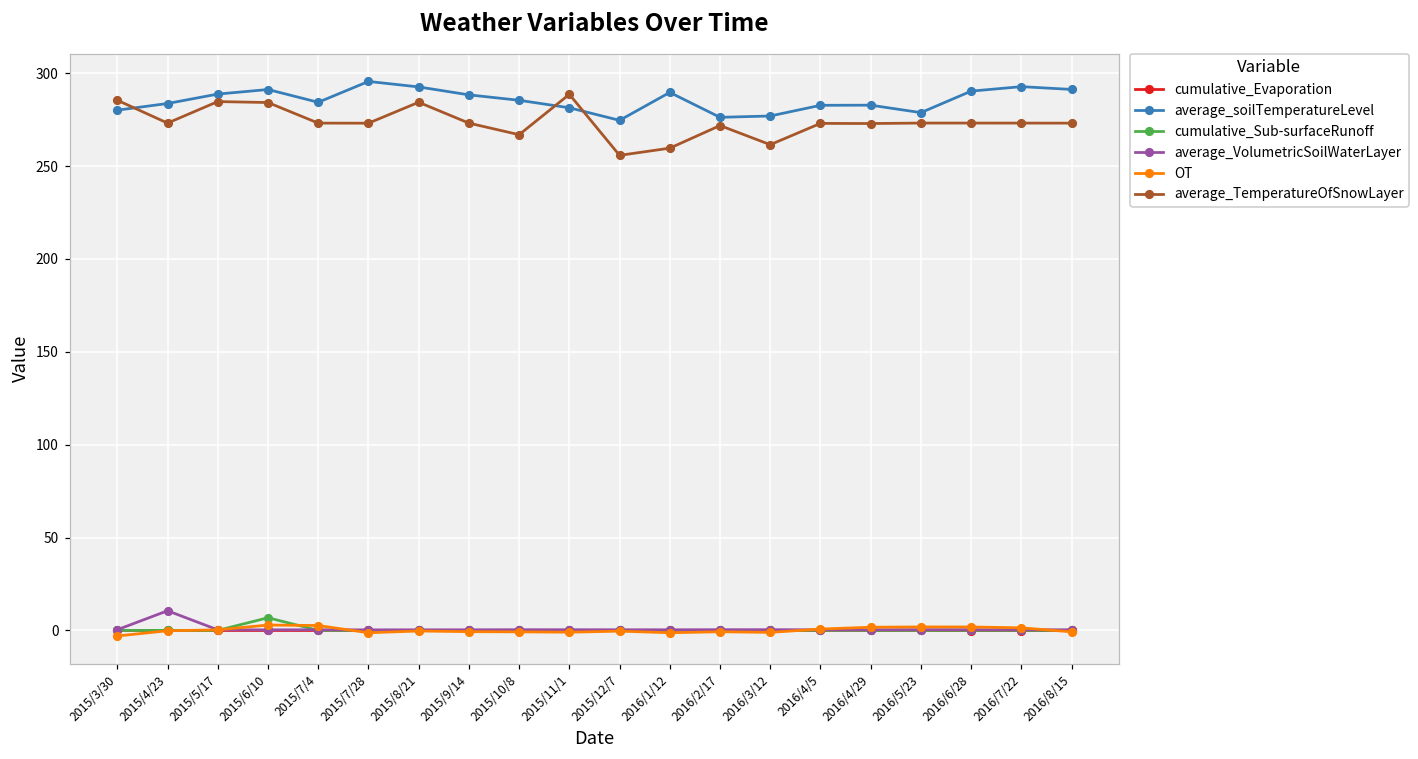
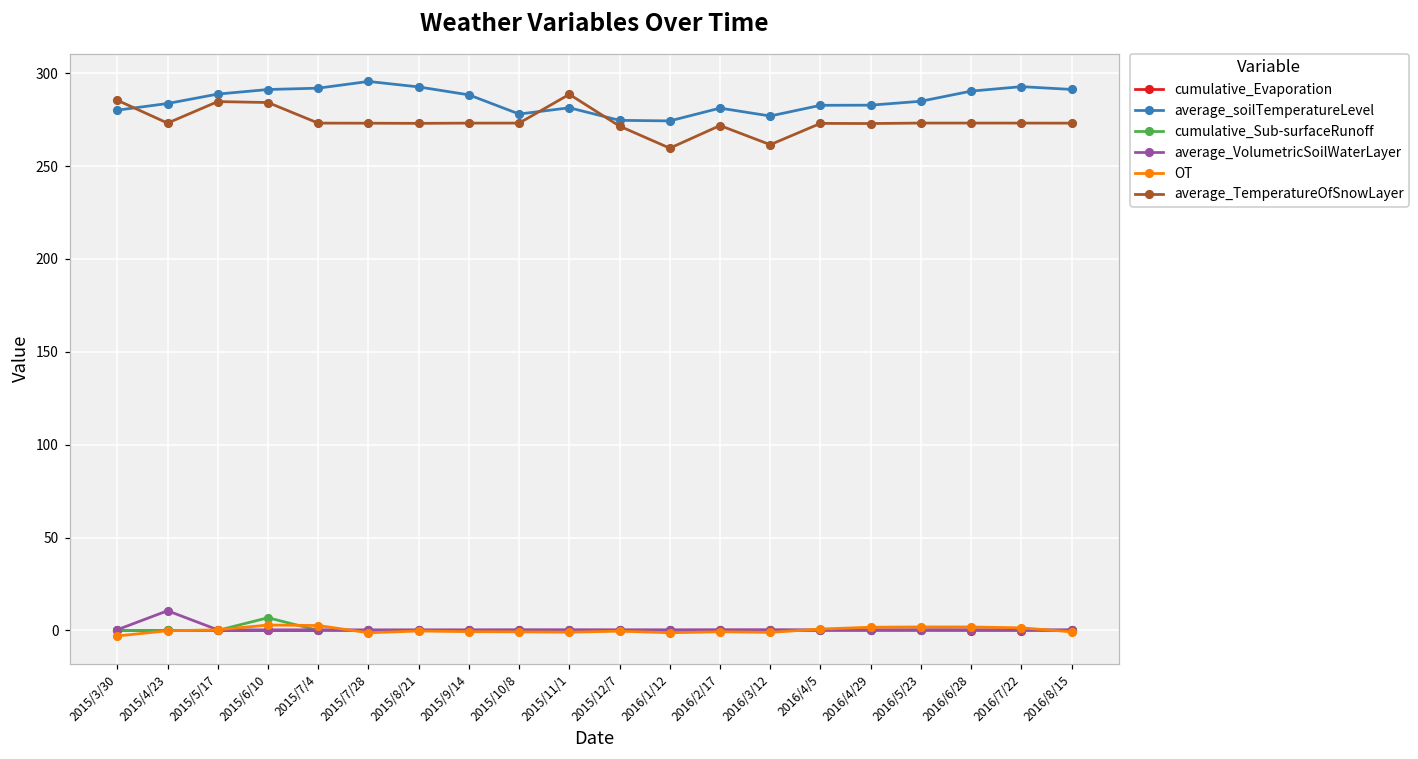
  {
    "average_soilTemperatureLevel": {
      "2015/3/30": 280,
      "2015/4/23": 284,
      "2015/5/17": 289,
      "2015/6/10": 291,
-     "2015/7/4": 284,
+     "2015/7/4": 292,
      "2015/7/28": 296,
      "2015/8/21": 293,
      "2015/9/14": 288,
-     "2015/10/8": 285,
+     "2015/10/8": 278,
      "2015/11/1": 281,
      "2015/12/7": 275,
-     "2016/1/12": 290,
-     "2016/2/17": 276,
+     "2016/1/12": 274,
+     "2016/2/17": 281,
      "2016/3/12": 277,
      "2016/4/5": 283,
      "2016/4/29": 283,
-     "2016/5/23": 279,
+     "2016/5/23": 285,
      "2016/6/28": 290,
      "2016/7/22": 293,
      "2016/8/15": 291
    },
    "cumulative_Sub-surfaceRunoff": {
      "2015/6/10": 7
    },
    "average_VolumetricSoilWaterLayer": {
      "2015/4/23": 11
    },
    "OT": {
      "2015/3/30": -3,
      "2015/6/10": 3,
      "2015/7/4": 3
    },
    "average_TemperatureOfSnowLayer": {
      "2015/3/30": 285,
      "2015/4/23": 273,
      "2015/5/17": 285,
      "2015/6/10": 284,
      "2015/7/4": 273,
      "2015/7/28": 273,
-     "2015/8/21": 284,
+     "2015/8/21": 273,
      "2015/9/14": 273,
-     "2015/10/8": 267,
+     "2015/10/8": 273,
      "2015/11/1": 289,
-     "2015/12/7": 256,
+     "2015/12/7": 271,
      "2016/1/12": 260,
      "2016/2/17": 272,
      "2016/3/12": 262,
      "2016/4/5": 273,
      "2016/4/29": 273,
      "2016/5/23": 273,
      "2016/6/28": 273,
      "2016/7/22": 273,
      "2016/8/15": 273
    }
  }
